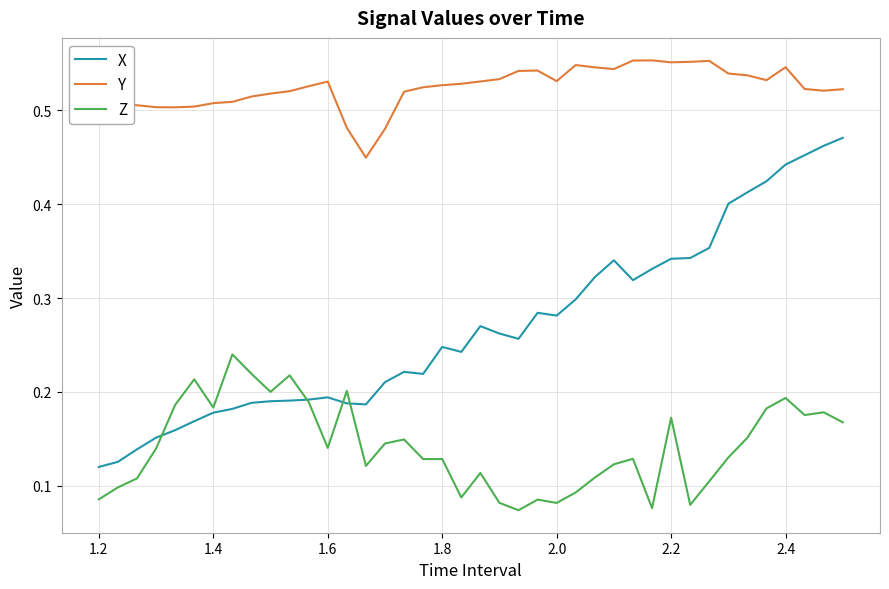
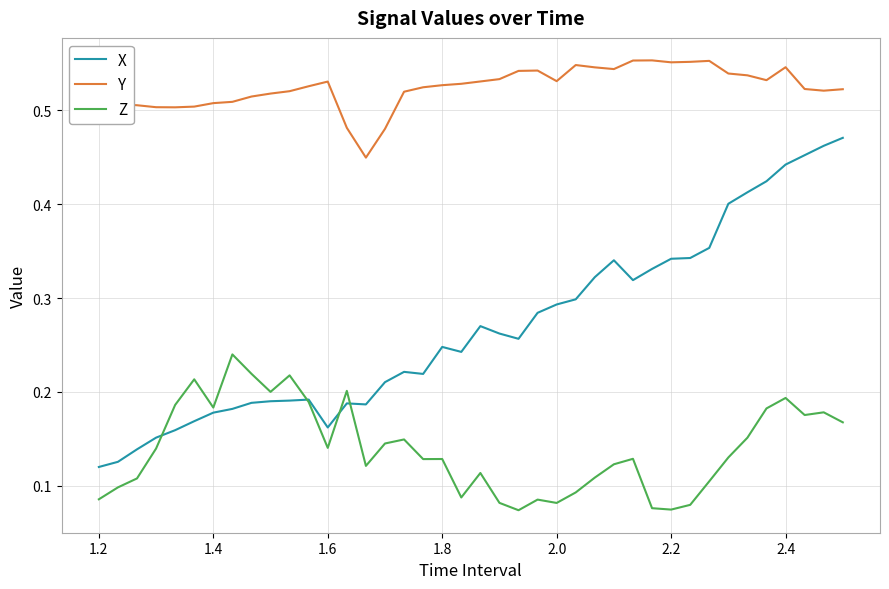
  {
    "X": {
      "1.2": 0.12,
      "1.4": 0.18,
-     "1.6": 0.19,
+     "1.6": 0.16,
      "1.8": 0.25,
-     "2.0": 0.28,
+     "2.0": 0.29,
      "2.2": 0.34,
      "2.4": 0.44
    },
    "Y": {
      "1.4": 0.51,
      "1.6": 0.53,
      "1.8": 0.53,
      "2.0": 0.53,
      "2.2": 0.55,
      "2.4": 0.55
    },
    "Z": {
      "1.2": 0.09,
      "1.4": 0.18,
      "1.6": 0.14,
      "1.8": 0.13,
      "2.0": 0.08,
-     "2.2": 0.17,
+     "2.2": 0.07,
      "2.4": 0.19
    }
  }
